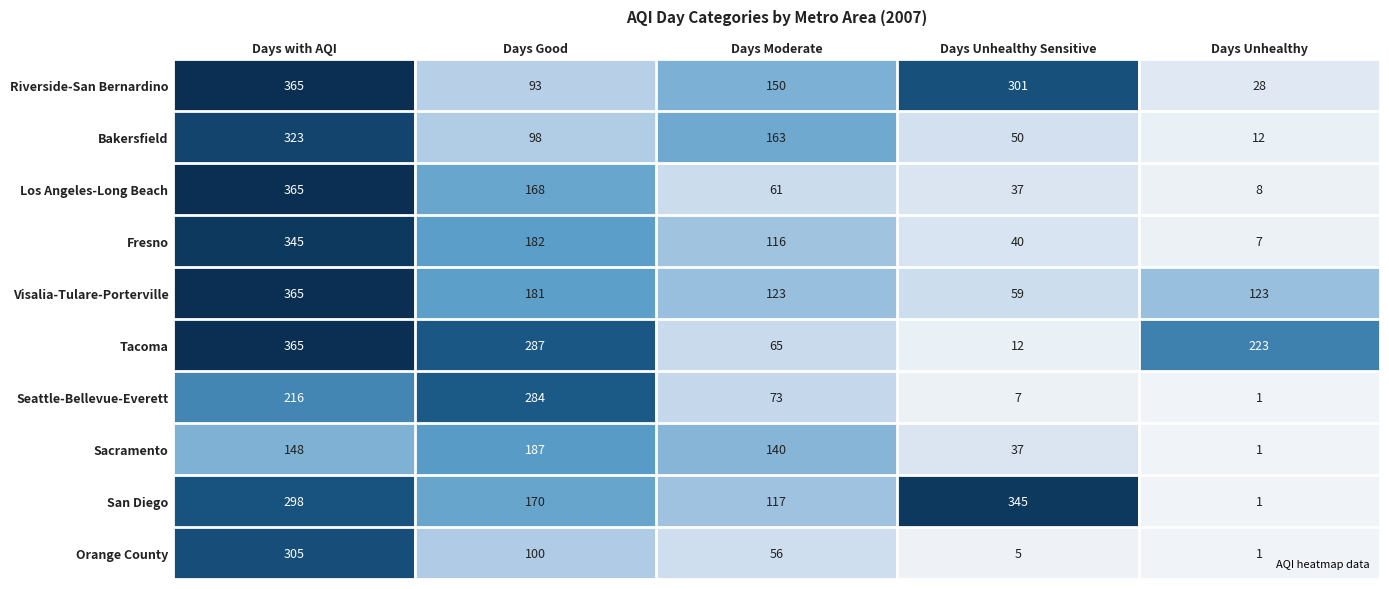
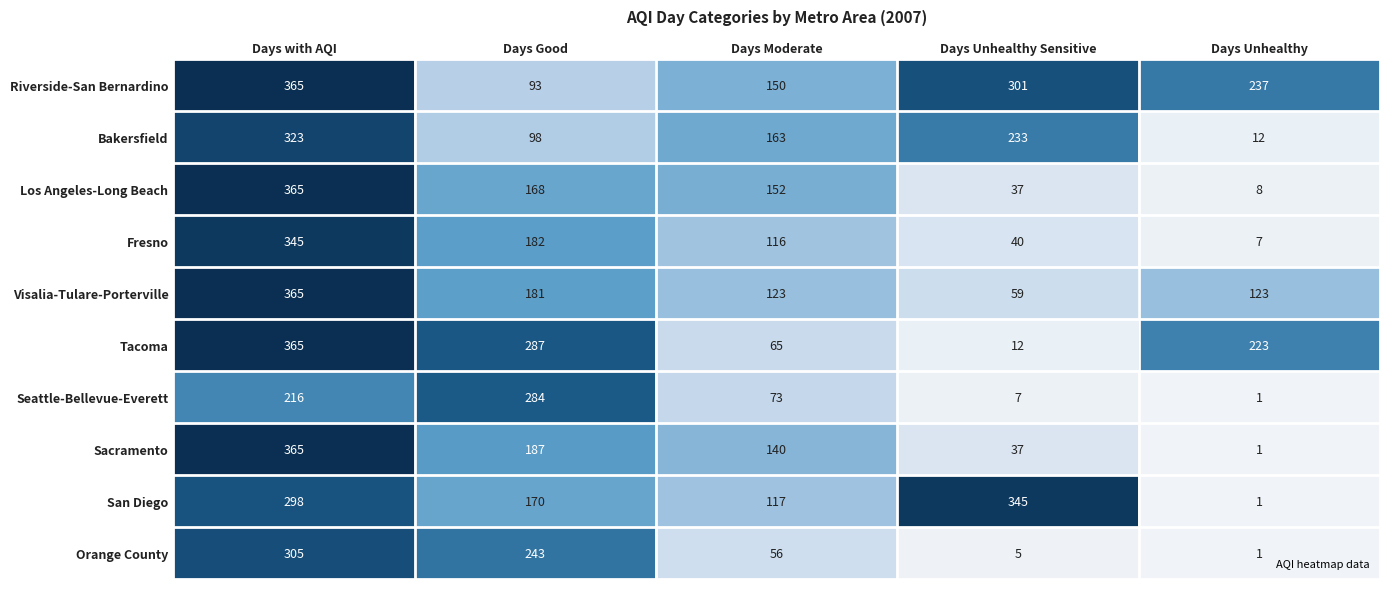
  {
    "Riverside-San Bernardino": {
      "Days with AQI": 365,
      "Days Good": 93,
      "Days Moderate": 150,
      "Days Unhealthy Sensitive": 301,
-     "Days Unhealthy": 28
+     "Days Unhealthy": 237
    },
    "Bakersfield": {
      "Days with AQI": 323,
      "Days Good": 98,
      "Days Moderate": 163,
-     "Days Unhealthy Sensitive": 50,
+     "Days Unhealthy Sensitive": 233,
      "Days Unhealthy": 12
    },
    "Los Angeles-Long Beach": {
      "Days with AQI": 365,
      "Days Good": 168,
-     "Days Moderate": 61,
+     "Days Moderate": 152,
      "Days Unhealthy Sensitive": 37,
      "Days Unhealthy": 8
    },
    "Fresno": {
      "Days with AQI": 345,
      "Days Good": 182,
      "Days Moderate": 116,
      "Days Unhealthy Sensitive": 40,
      "Days Unhealthy": 7
    },
    "Visalia-Tulare-Porterville": {
      "Days with AQI": 365,
      "Days Good": 181,
      "Days Moderate": 123,
      "Days Unhealthy Sensitive": 59,
      "Days Unhealthy": 123
    },
    "Tacoma": {
      "Days with AQI": 365,
      "Days Good": 287,
      "Days Moderate": 65,
      "Days Unhealthy Sensitive": 12,
      "Days Unhealthy": 223
    },
    "Seattle-Bellevue-Everett": {
      "Days with AQI": 216,
      "Days Good": 284,
      "Days Moderate": 73,
      "Days Unhealthy Sensitive": 7,
      "Days Unhealthy": 1
    },
    "Sacramento": {
-     "Days with AQI": 148,
+     "Days with AQI": 365,
      "Days Good": 187,
      "Days Moderate": 140,
      "Days Unhealthy Sensitive": 37,
      "Days Unhealthy": 1
    },
    "San Diego": {
      "Days with AQI": 298,
      "Days Good": 170,
      "Days Moderate": 117,
      "Days Unhealthy Sensitive": 345,
      "Days Unhealthy": 1
    },
    "Orange County": {
      "Days with AQI": 305,
-     "Days Good": 100,
+     "Days Good": 243,
      "Days Moderate": 56,
      "Days Unhealthy Sensitive": 5,
      "Days Unhealthy": 1
    }
  }
